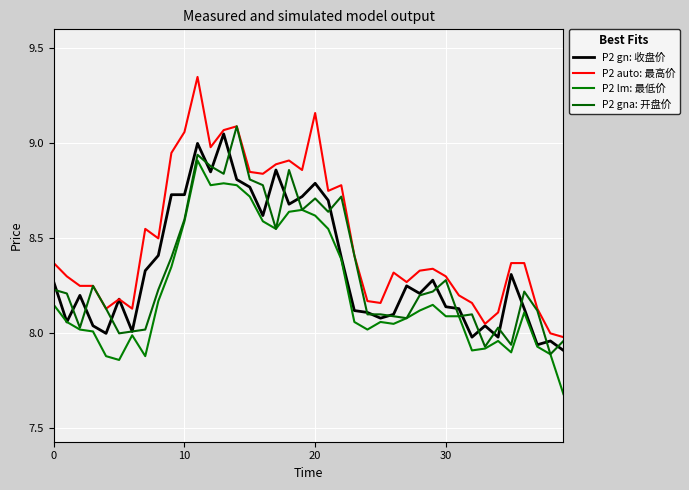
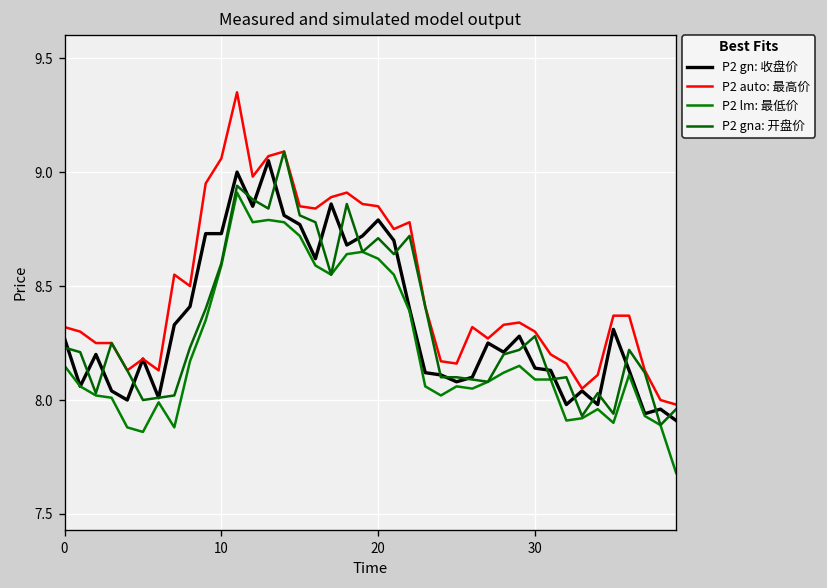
  {
    "P2 gn: 收盘价": {
      "0": 8.27,
      "10": 8.73,
      "20": 8.79,
      "30": 8.14
    },
    "P2 auto: 最高价": {
-     "0": 8.37,
+     "0": 8.32,
      "10": 9.06,
-     "20": 9.16,
+     "20": 8.85,
      "30": 8.30
    }
  }
